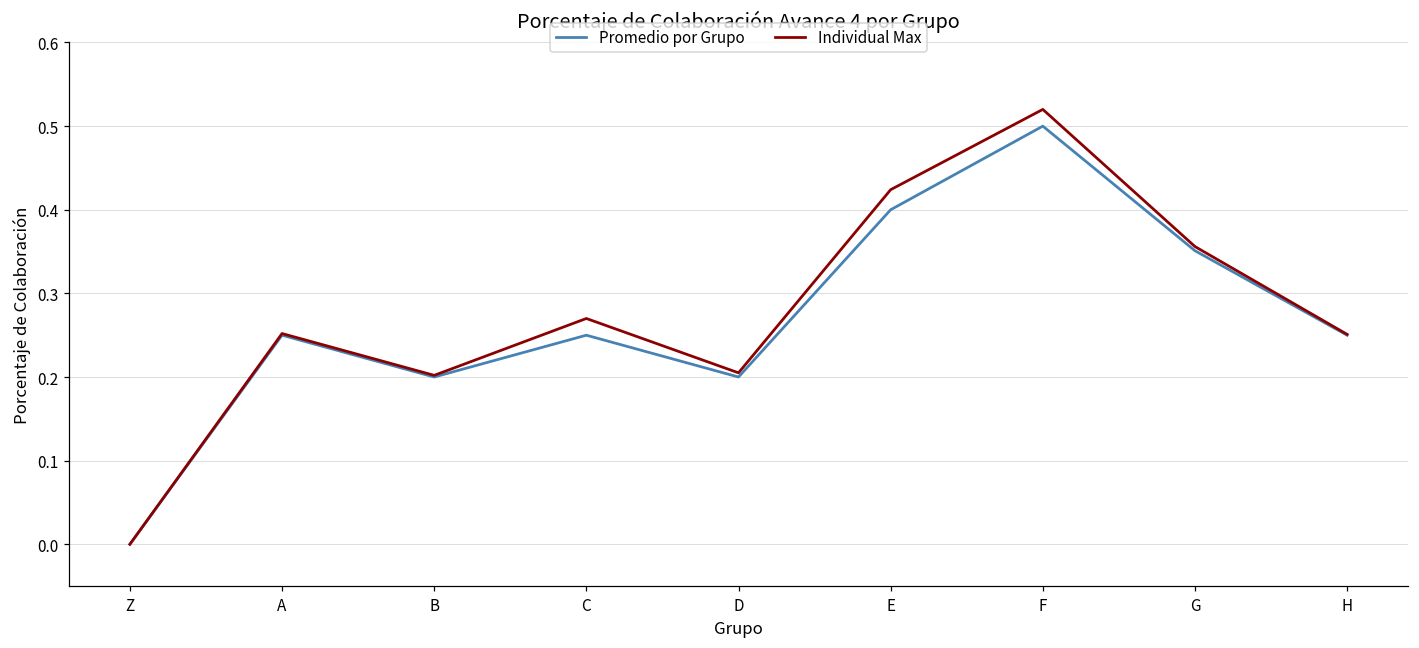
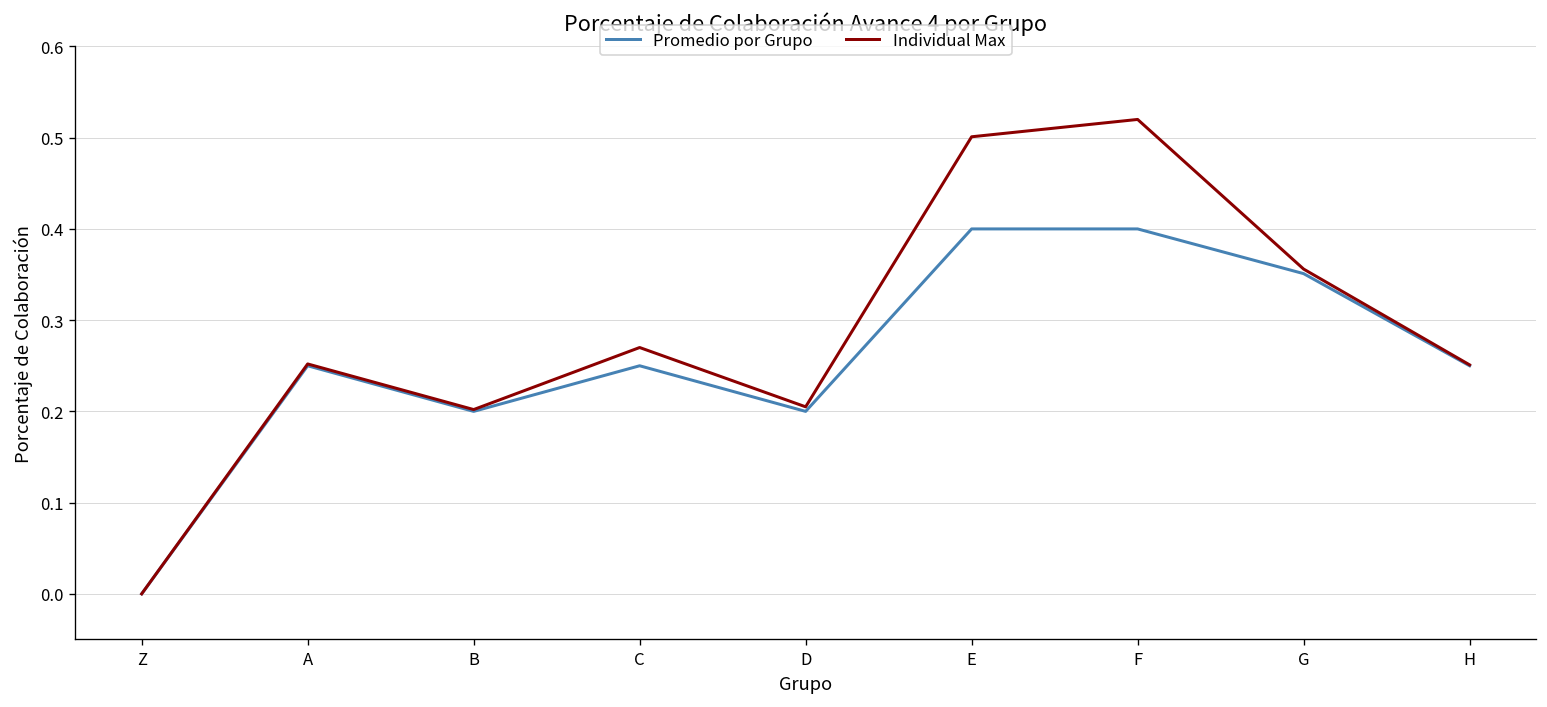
  {
    "Promedio por Grupo": {
      "C": 0.25,
      "D": 0.2,
      "E": 0.4,
-     "F": 0.5,
+     "F": 0.4,
      "G": 0.35
    },
    "Individual Max": {
      "C": 0.27,
      "D": 0.21,
-     "E": 0.42,
+     "E": 0.50,
      "F": 0.52,
      "G": 0.36
    }
  }
